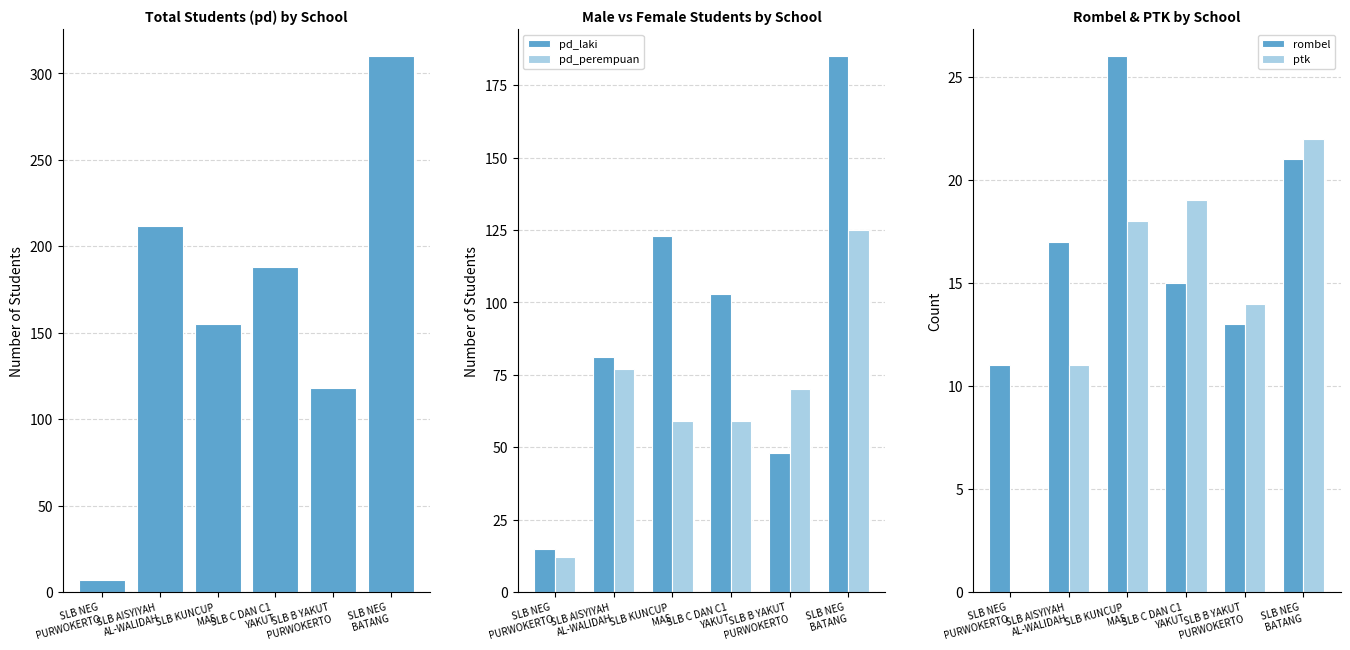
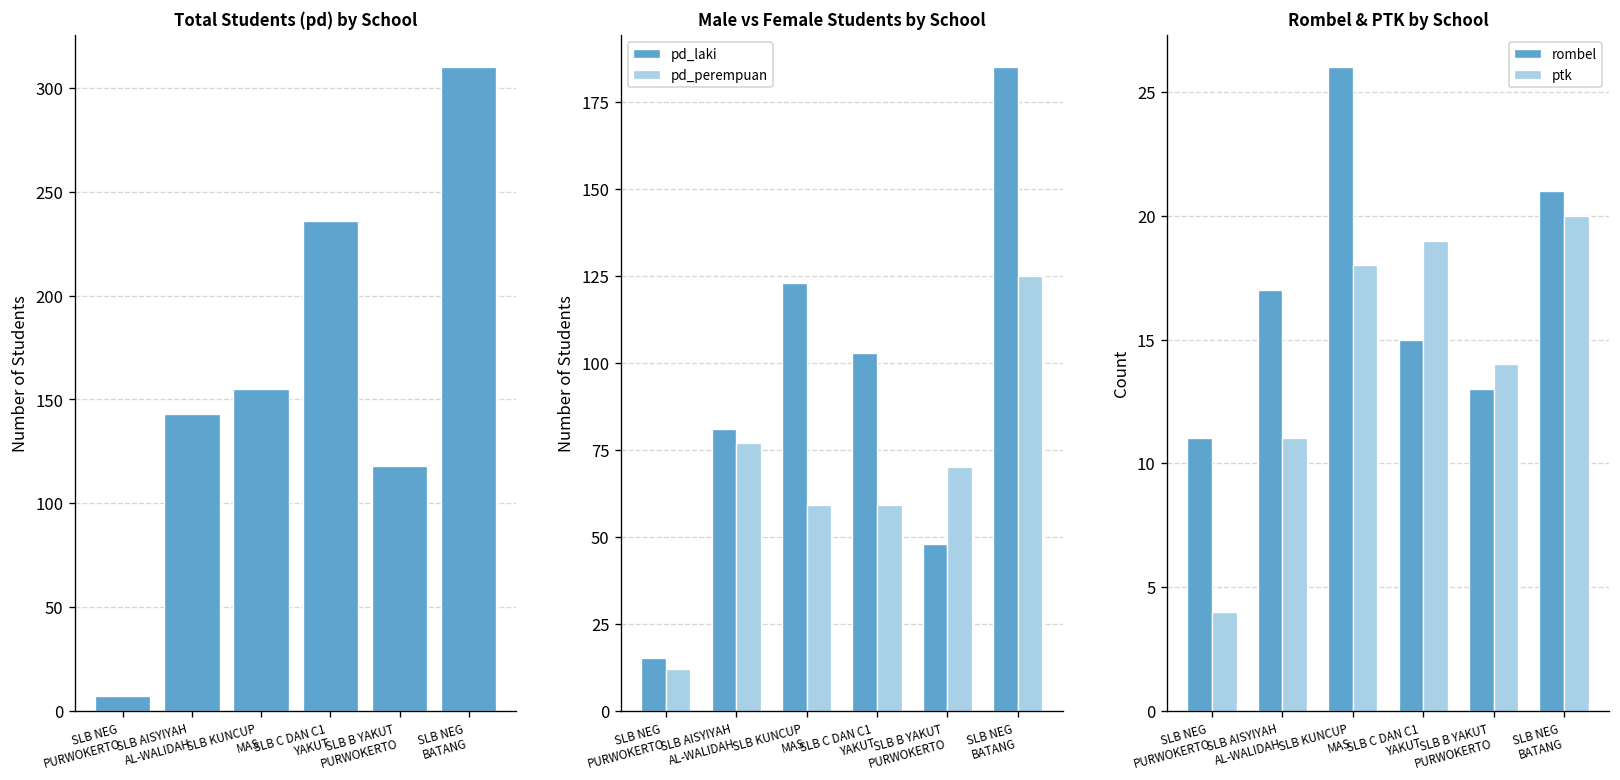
  {
    "Total Students (pd) by School": {
      "SLB NEG PURWOKERTO": 7,
-     "SLB AISYIYAH AL-WALIDAH": 212,
+     "SLB AISYIYAH AL-WALIDAH": 143,
      "SLB KUNCUP MAS": 155,
-     "SLB C DAN C1 YAKUT": 188,
+     "SLB C DAN C1 YAKUT": 236,
      "SLB B YAKUT PURWOKERTO": 118,
      "SLB NEG BATANG": 310
    },
    "Male vs Female Students by School": {
      "pd_laki": {
        "SLB NEG PURWOKERTO": 15,
        "SLB AISYIYAH AL-WALIDAH": 81,
        "SLB KUNCUP MAS": 123,
        "SLB C DAN C1 YAKUT": 103,
        "SLB B YAKUT PURWOKERTO": 48,
        "SLB NEG BATANG": 185
      },
      "pd_perempuan": {
        "SLB NEG PURWOKERTO": 12,
        "SLB AISYIYAH AL-WALIDAH": 77,
        "SLB KUNCUP MAS": 59,
        "SLB C DAN C1 YAKUT": 59,
        "SLB B YAKUT PURWOKERTO": 70,
        "SLB NEG BATANG": 125
      }
    },
    "Rombel & PTK by School": {
      "rombel": {
        "SLB NEG PURWOKERTO": 11,
        "SLB AISYIYAH AL-WALIDAH": 17,
        "SLB KUNCUP MAS": 26,
        "SLB C DAN C1 YAKUT": 15,
        "SLB B YAKUT PURWOKERTO": 13,
        "SLB NEG BATANG": 21
      },
      "ptk": {
-       "SLB NEG PURWOKERTO": 0,
+       "SLB NEG PURWOKERTO": 4,
        "SLB AISYIYAH AL-WALIDAH": 11,
        "SLB KUNCUP MAS": 18,
        "SLB C DAN C1 YAKUT": 19,
        "SLB B YAKUT PURWOKERTO": 14,
-       "SLB NEG BATANG": 22
+       "SLB NEG BATANG": 20
      }
    }
  }
